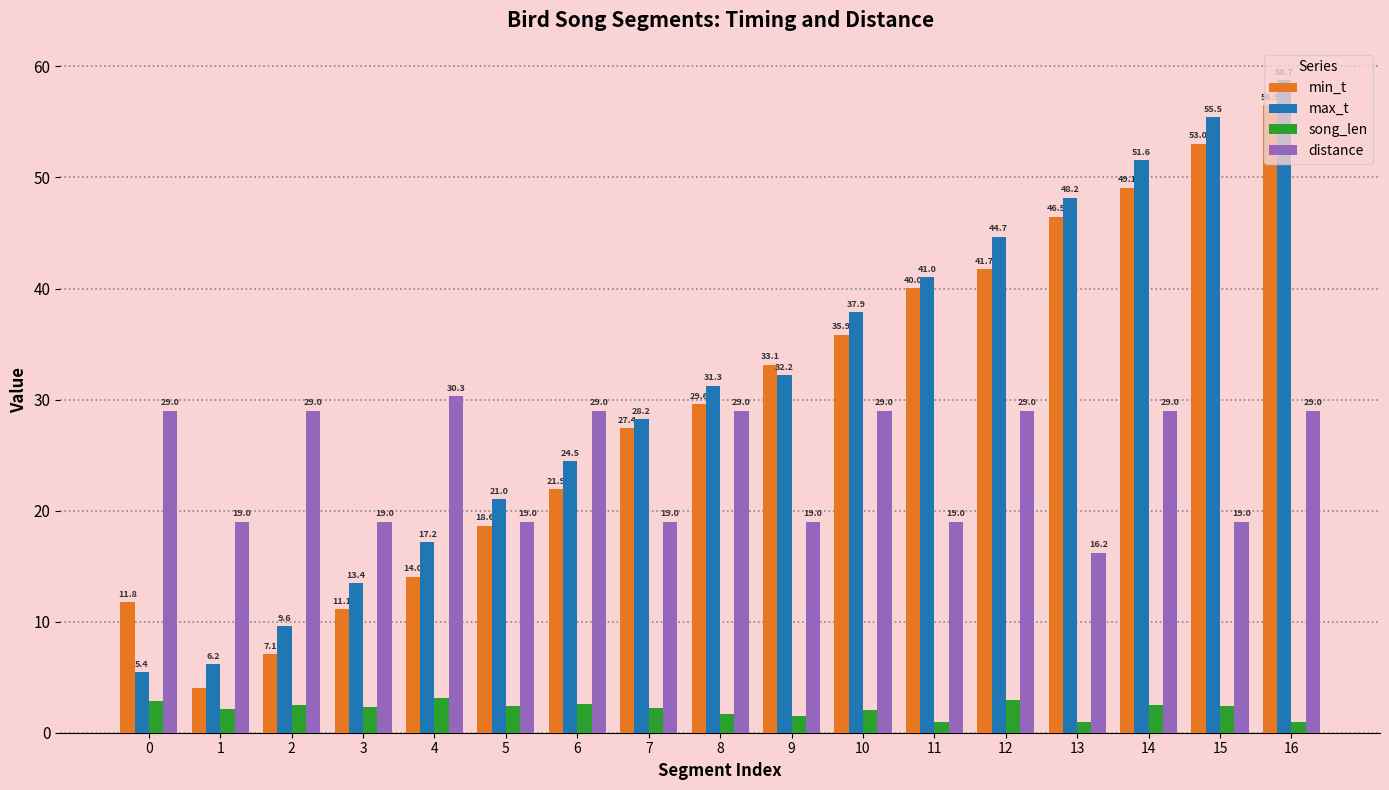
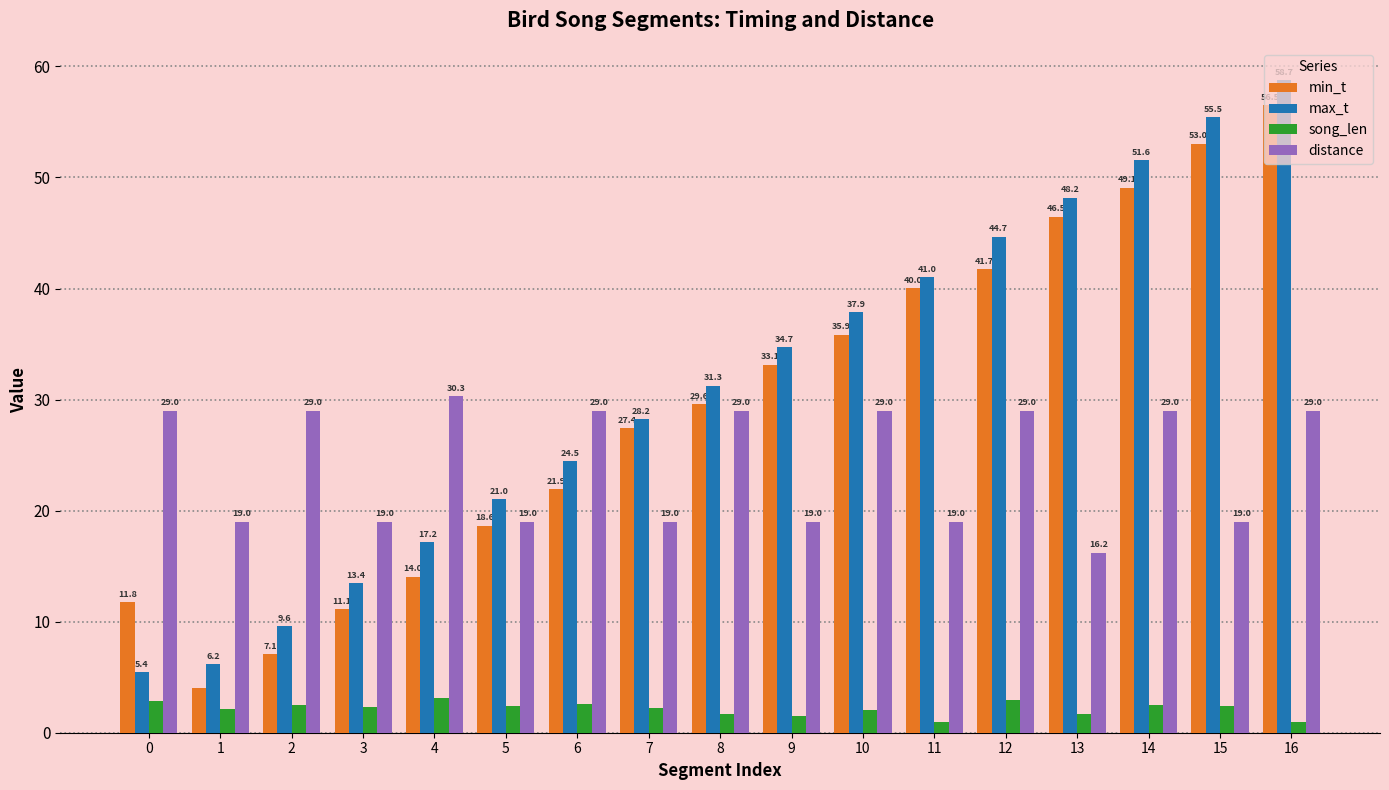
  {
    "min_t": {
      "0": 11.8,
      "2": 7.1,
      "3": 11.1,
      "4": 14.0,
      "5": 18.6,
      "6": 21.9,
      "7": 27.4,
      "8": 29.6,
      "9": 33.1,
      "10": 35.9,
      "11": 40.0,
      "12": 41.7,
      "13": 46.5,
      "14": 49.1,
      "15": 53.0
    },
    "max_t": {
      "0": 5.4,
      "1": 6.2,
      "2": 9.6,
      "3": 13.4,
      "4": 17.2,
      "5": 21.0,
      "6": 24.5,
      "7": 28.2,
      "8": 31.3,
-     "9": 32.2,
+     "9": 34.7,
      "10": 37.9,
      "11": 41.0,
      "12": 44.7,
      "13": 48.2,
      "14": 51.6,
      "15": 55.5
    },
    "song_len": {
      "0": 2.9,
      "1": 2.2,
      "2": 2.5,
      "3": 2.3,
      "4": 3.1,
      "5": 2.4,
      "6": 2.5,
      "7": 2.2,
      "8": 1.7,
      "9": 1.5,
      "10": 2.0,
      "11": 1.0,
      "12": 2.9,
-     "13": 1.0,
+     "13": 1.7,
      "14": 2.5,
      "15": 2.4,
      "16": 0.9
    },
    "distance": {
      "0": 29.0,
      "1": 19.0,
      "2": 29.0,
      "3": 19.0,
      "4": 30.3,
      "5": 19.0,
      "6": 29.0,
      "7": 19.0,
      "8": 29.0,
      "9": 19.0,
      "10": 29.0,
      "11": 19.0,
      "12": 29.0,
      "13": 16.2,
      "14": 29.0,
      "15": 19.0,
      "16": 29.0
    }
  }
